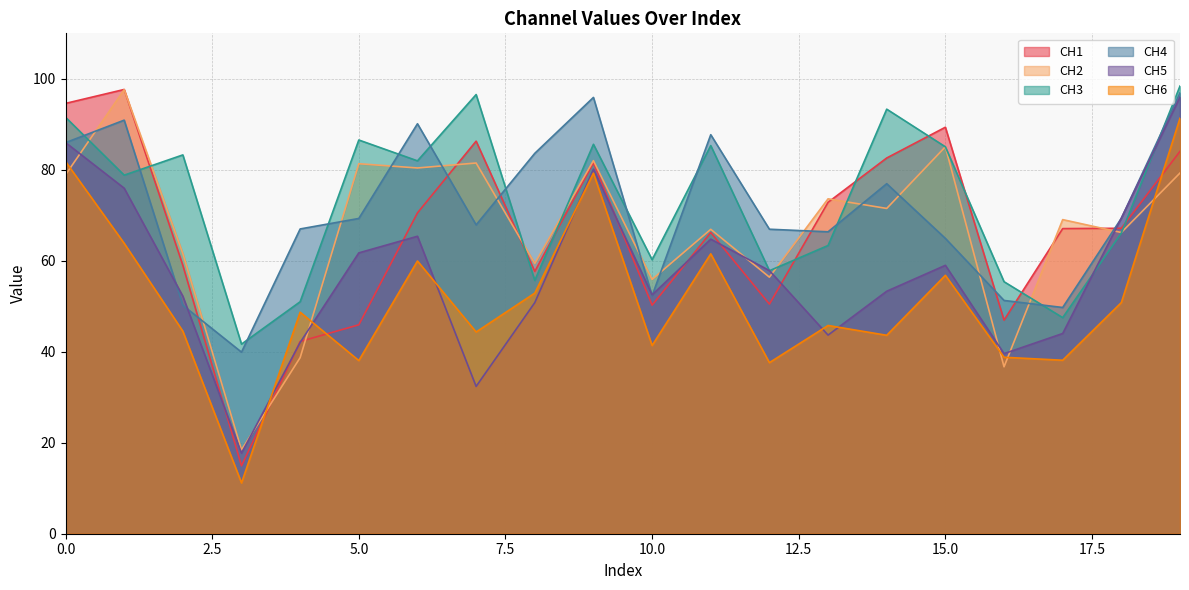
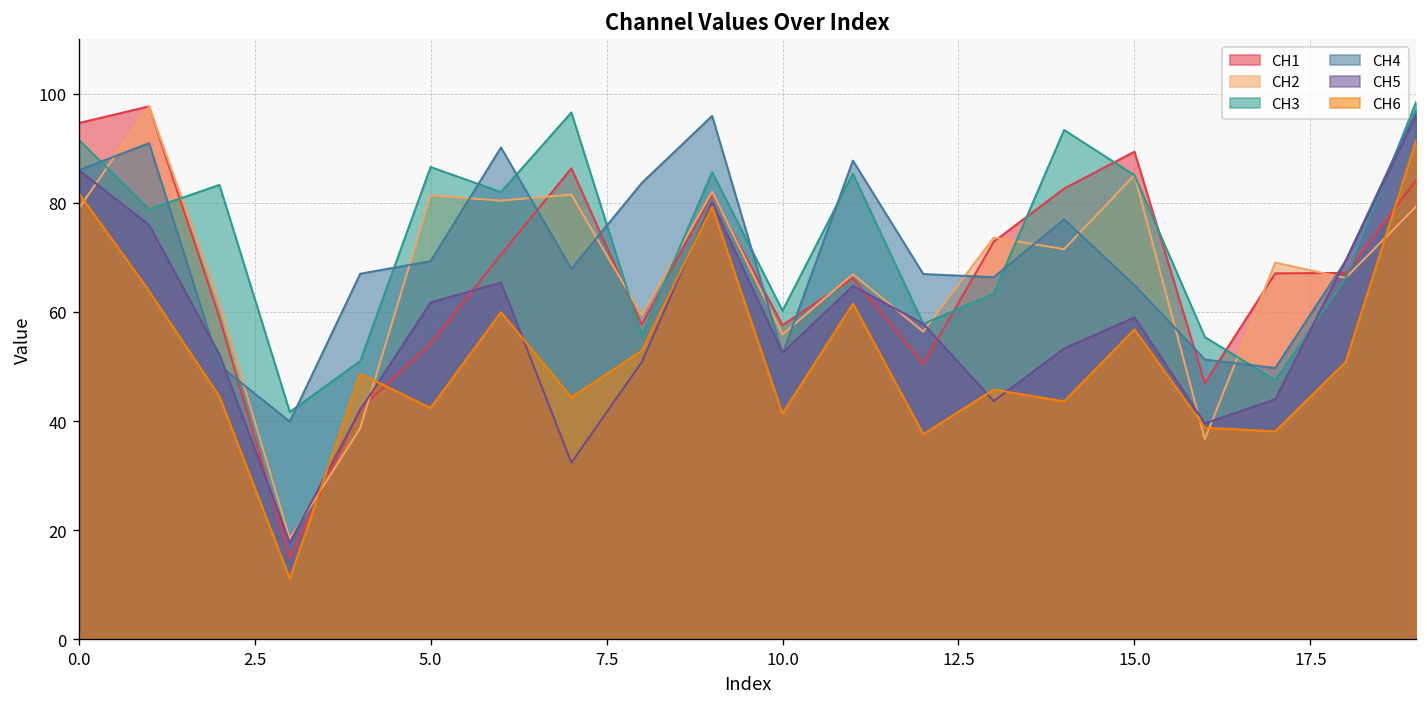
  {
    "CH1": {
      "0.0": 95,
-     "5.0": 46,
-     "10.0": 50,
+     "5.0": 54,
+     "10.0": 58,
      "15.0": 89
    },
    "CH2": {
      "0.0": 79,
      "5.0": 81,
      "10.0": 56
    },
    "CH6": {
      "0.0": 82,
-     "5.0": 38,
+     "5.0": 42,
      "10.0": 41,
      "15.0": 57
    }
  }
